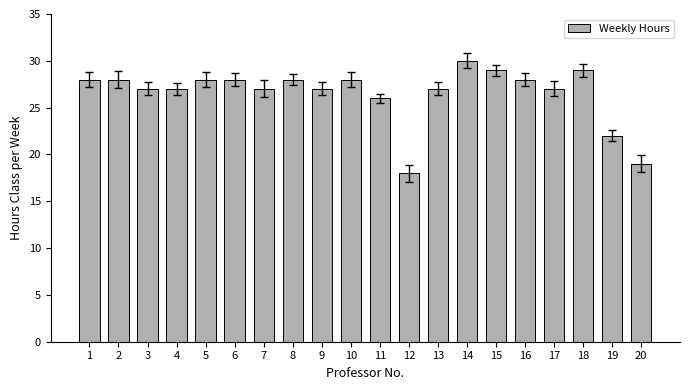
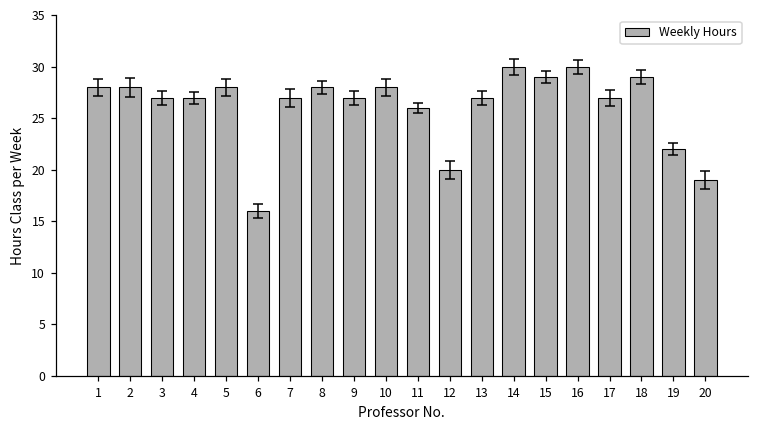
  {
    "Weekly Hours": {
      "1": 28,
      "2": 28,
      "3": 27,
      "4": 27,
      "5": 28,
-     "6": 28,
+     "6": 16,
      "7": 27,
      "8": 28,
      "9": 27,
      "10": 28,
      "11": 26,
-     "12": 18,
+     "12": 20,
      "13": 27,
      "14": 30,
      "15": 29,
-     "16": 28,
+     "16": 30,
      "17": 27,
      "18": 29,
      "19": 22,
      "20": 19
    }
  }
